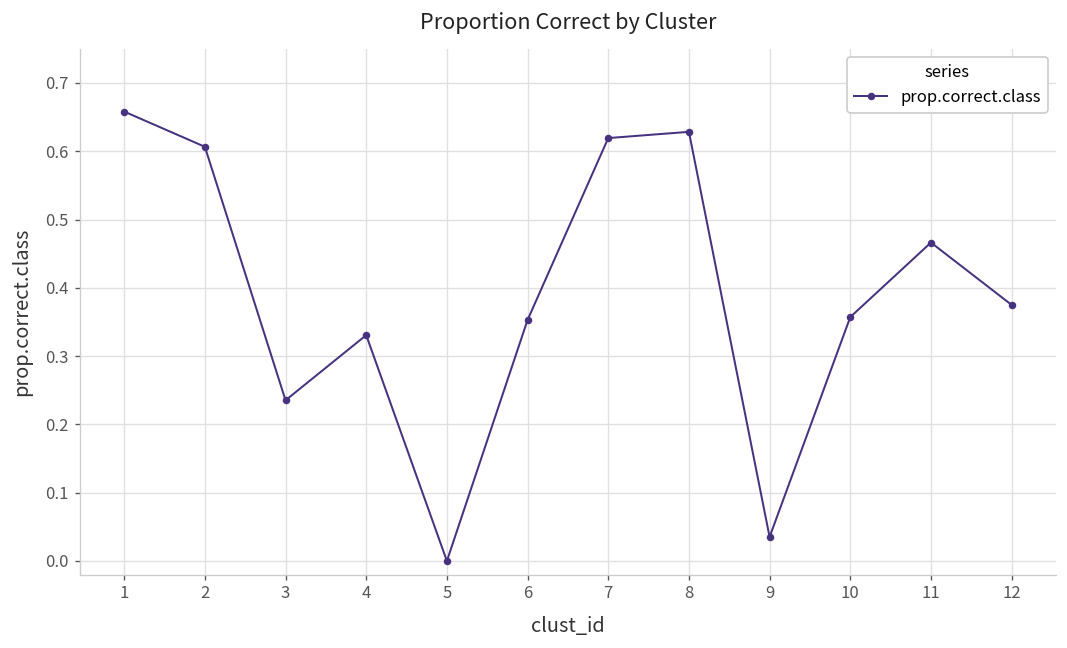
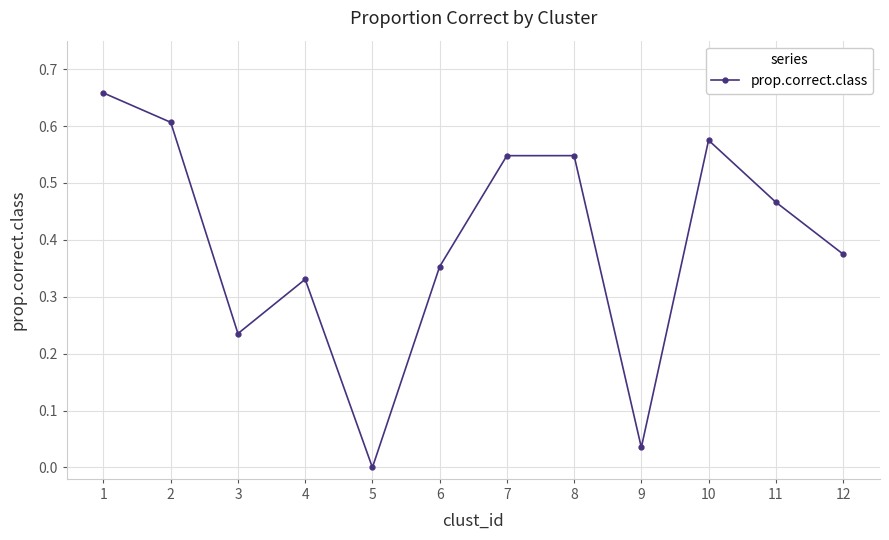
  {
    "1": 0.66,
    "2": 0.61,
    "3": 0.24,
    "4": 0.33,
    "5": 0.00,
    "6": 0.35,
-   "7": 0.62,
-   "8": 0.63,
+   "7": 0.55,
+   "8": 0.55,
    "9": 0.04,
-   "10": 0.36,
+   "10": 0.58,
    "11": 0.47,
    "12": 0.38
  }
